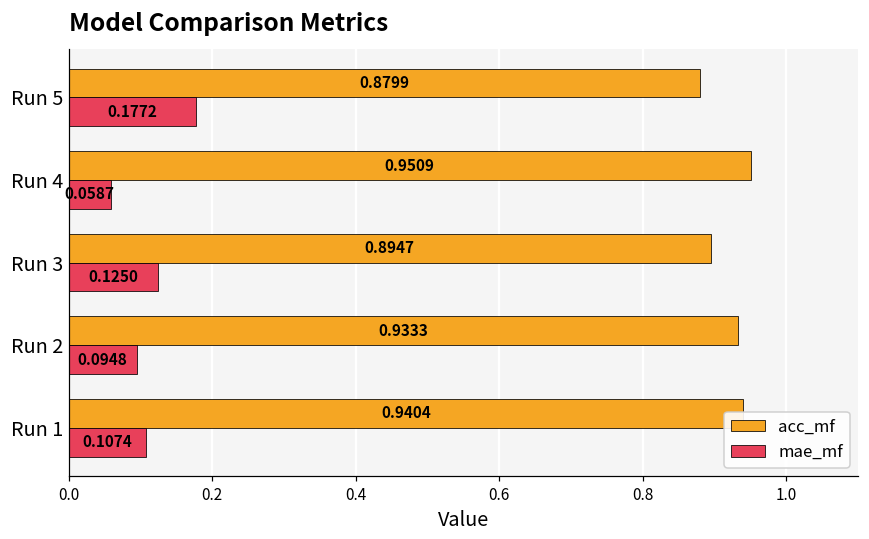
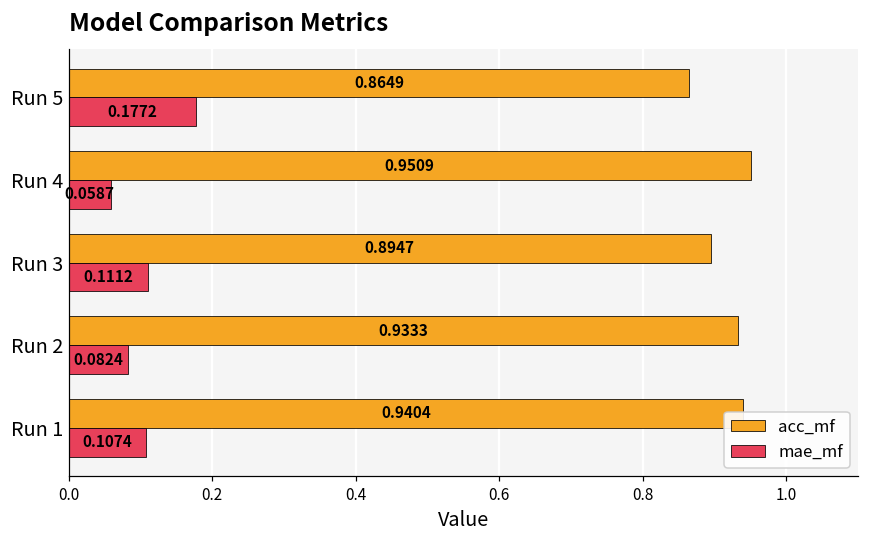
  {
    "acc_mf": {
-     "Run 5": 0.8799,
+     "Run 5": 0.8649,
      "Run 4": 0.9509,
      "Run 3": 0.8947,
      "Run 2": 0.9333
    },
    "mae_mf": {
      "Run 5": 0.1772,
      "Run 4": 0.0587,
-     "Run 3": 0.1250,
-     "Run 2": 0.0948,
+     "Run 3": 0.1112,
+     "Run 2": 0.0824,
      "Run 1": 0.1074
    }
  }
